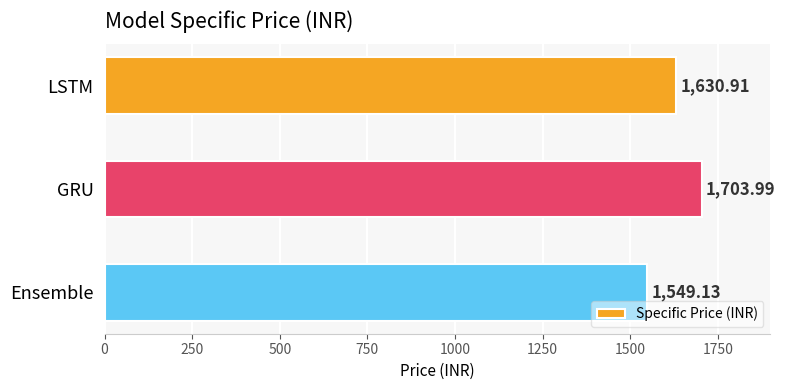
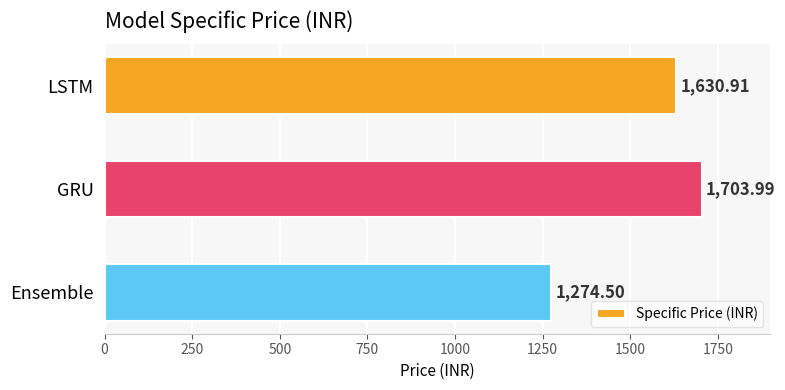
  {
    "LSTM": "1,630.91",
    "GRU": "1,703.99",
-   "Ensemble": "1,549.13"
+   "Ensemble": "1,274.50"
  }
